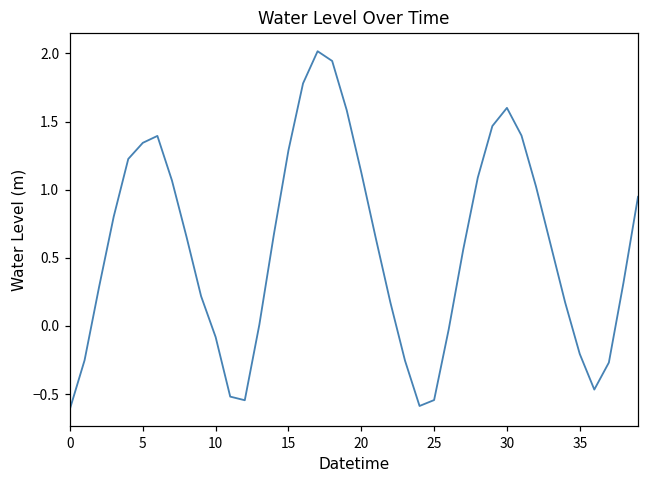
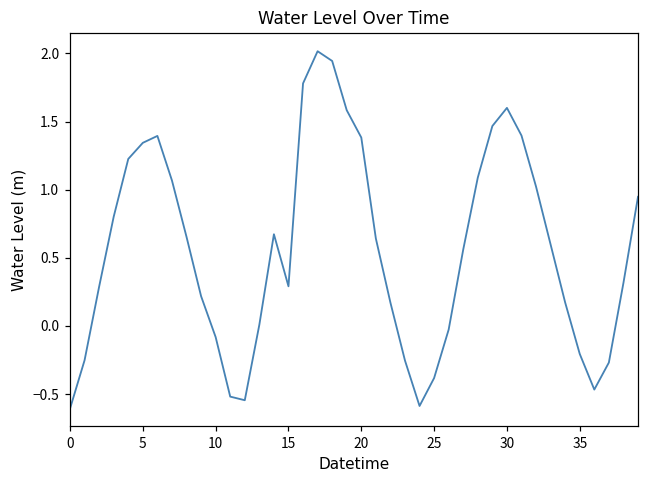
  {
    "0": -0.61,
    "5": 1.34,
    "10": -0.08,
-   "15": 1.29,
-   "20": 1.13,
-   "25": -0.54,
+   "15": 0.29,
+   "20": 1.38,
+   "25": -0.38,
    "30": 1.60,
    "35": -0.20
  }
